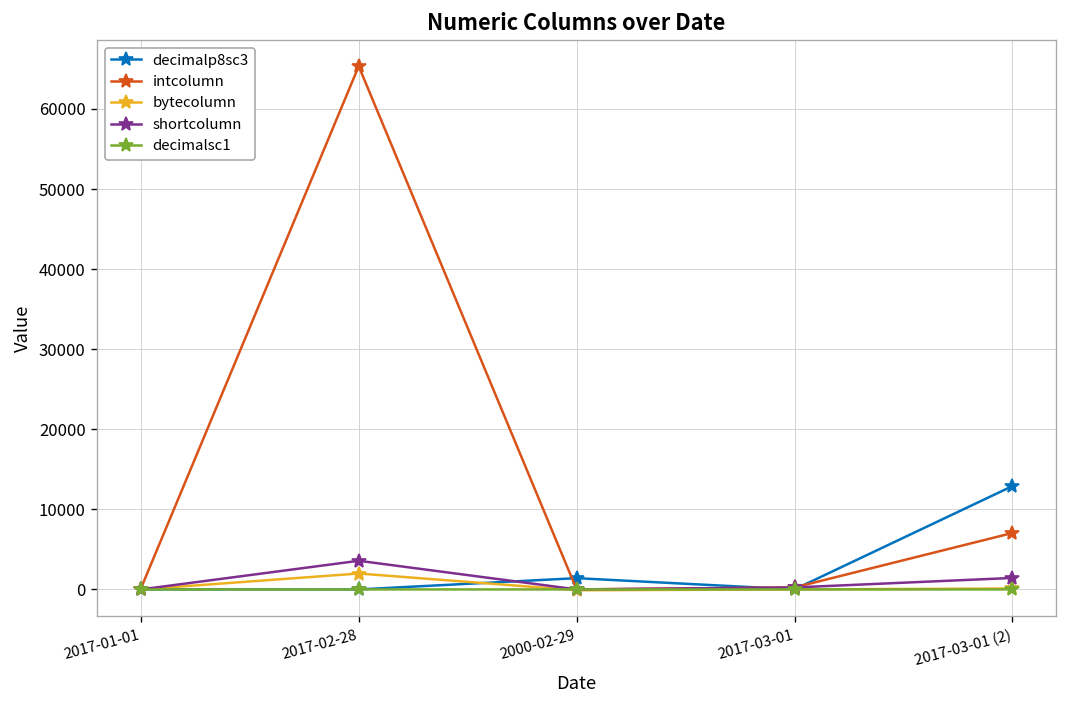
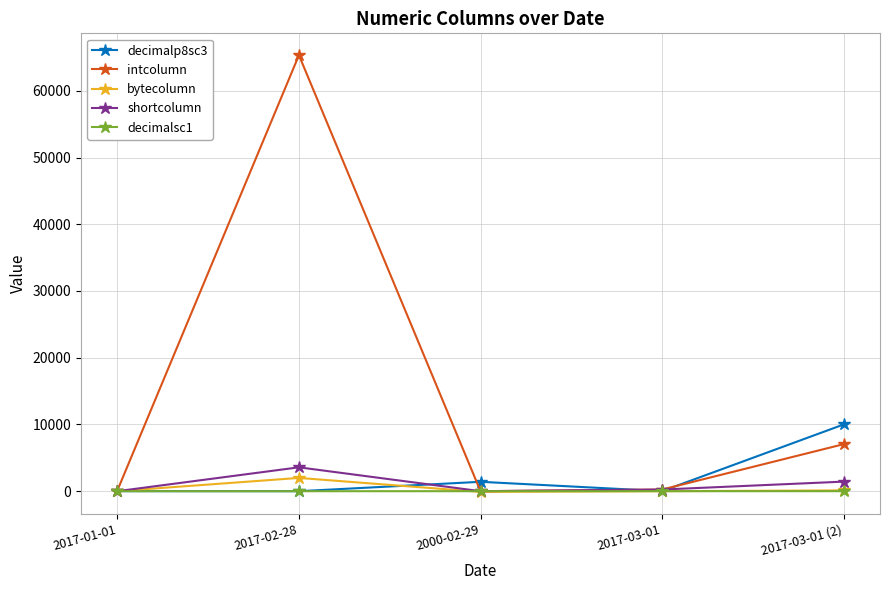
  {
    "decimalp8sc3": {
      "2000-02-29": 1000,
-     "2017-03-01 (2)": 13000
+     "2017-03-01 (2)": 10000
    },
    "intcolumn": {
      "2017-02-28": 65000,
      "2017-03-01 (2)": 7000
    },
    "bytecolumn": {
      "2017-02-28": 2000
    },
    "shortcolumn": {
      "2017-02-28": 4000,
      "2017-03-01 (2)": 1000
    }
  }
